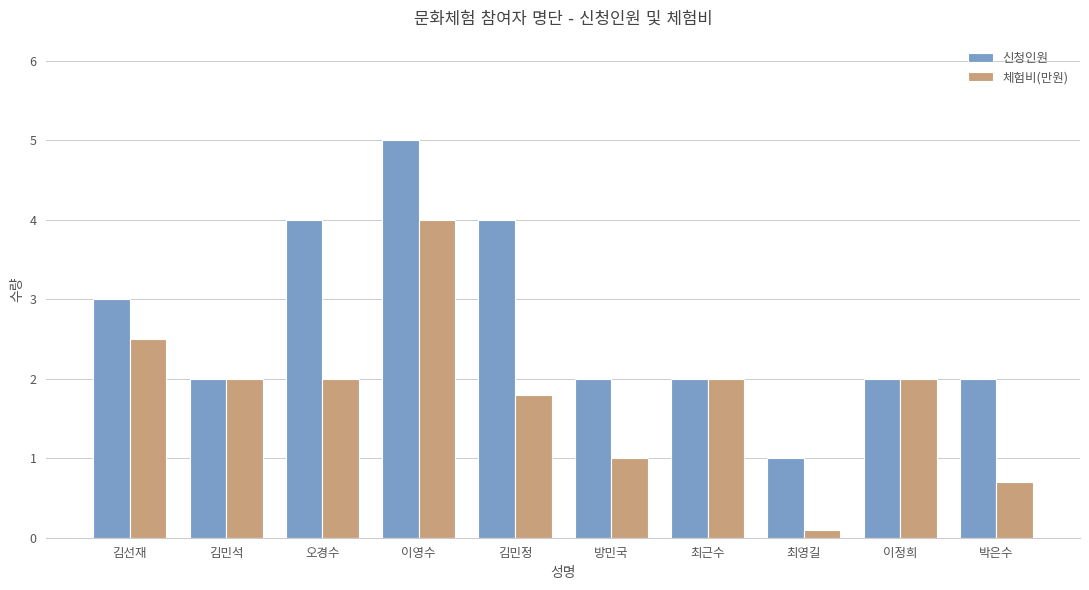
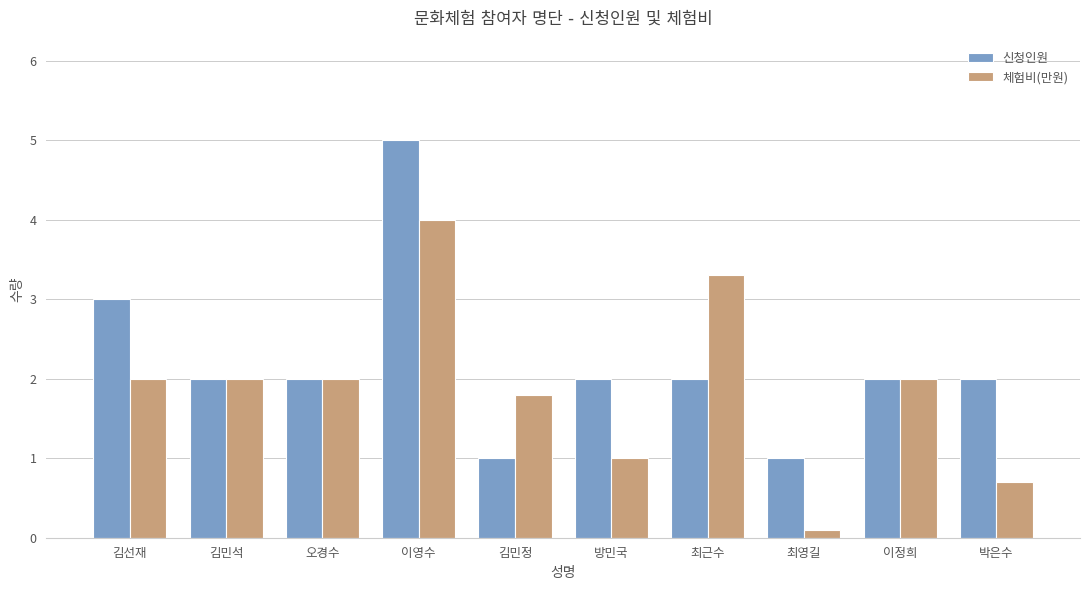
  {
    "신청인원": {
      "김선재": 3,
      "김민석": 2,
-     "오경수": 4,
+     "오경수": 2,
      "이영수": 5,
-     "김민정": 4,
+     "김민정": 1,
      "방민국": 2,
      "최근수": 2,
      "최영길": 1,
      "이정희": 2,
      "박은수": 2
    },
    "체험비(만원)": {
-     "김선재": 2.5,
+     "김선재": 2.0,
      "김민석": 2.0,
      "오경수": 2.0,
      "이영수": 4.0,
      "김민정": 1.8,
      "방민국": 1.0,
-     "최근수": 2.0,
+     "최근수": 3.3,
      "최영길": 0.1,
      "이정희": 2.0,
      "박은수": 0.7
    }
  }
